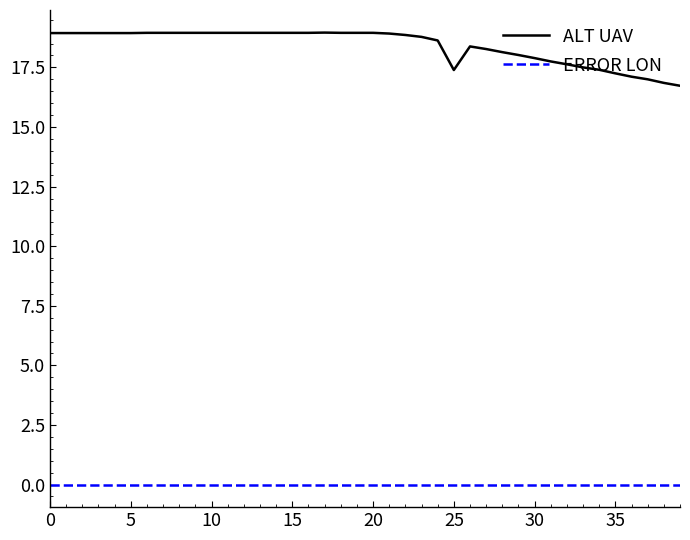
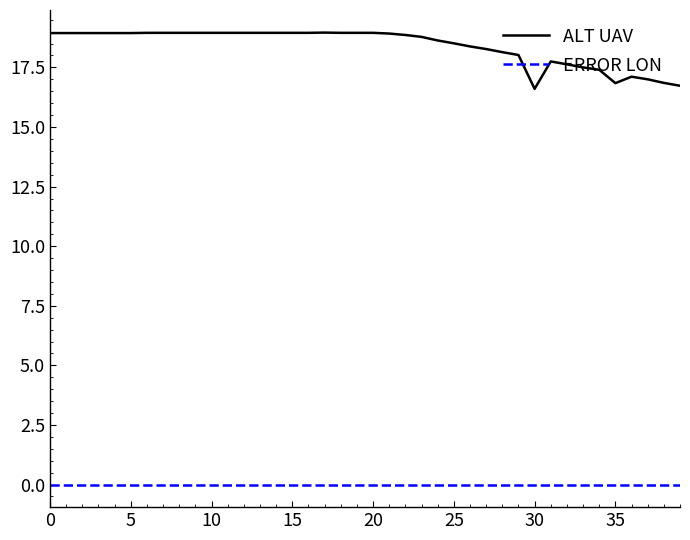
  {
    "ALT UAV": {
      "0": 18.9,
      "5": 18.9,
      "10": 19.0,
      "15": 19.0,
      "20": 19.0,
-     "25": 17.4,
-     "30": 17.9,
-     "35": 17.3
+     "25": 18.5,
+     "30": 16.6,
+     "35": 16.8
    },
    "ERROR LON": {
      "0": 0.0,
      "5": 0.0,
      "10": 0.0,
      "15": 0.0,
      "20": 0.0,
      "25": 0.0,
      "30": 0.0,
      "35": 0.0
    }
  }
